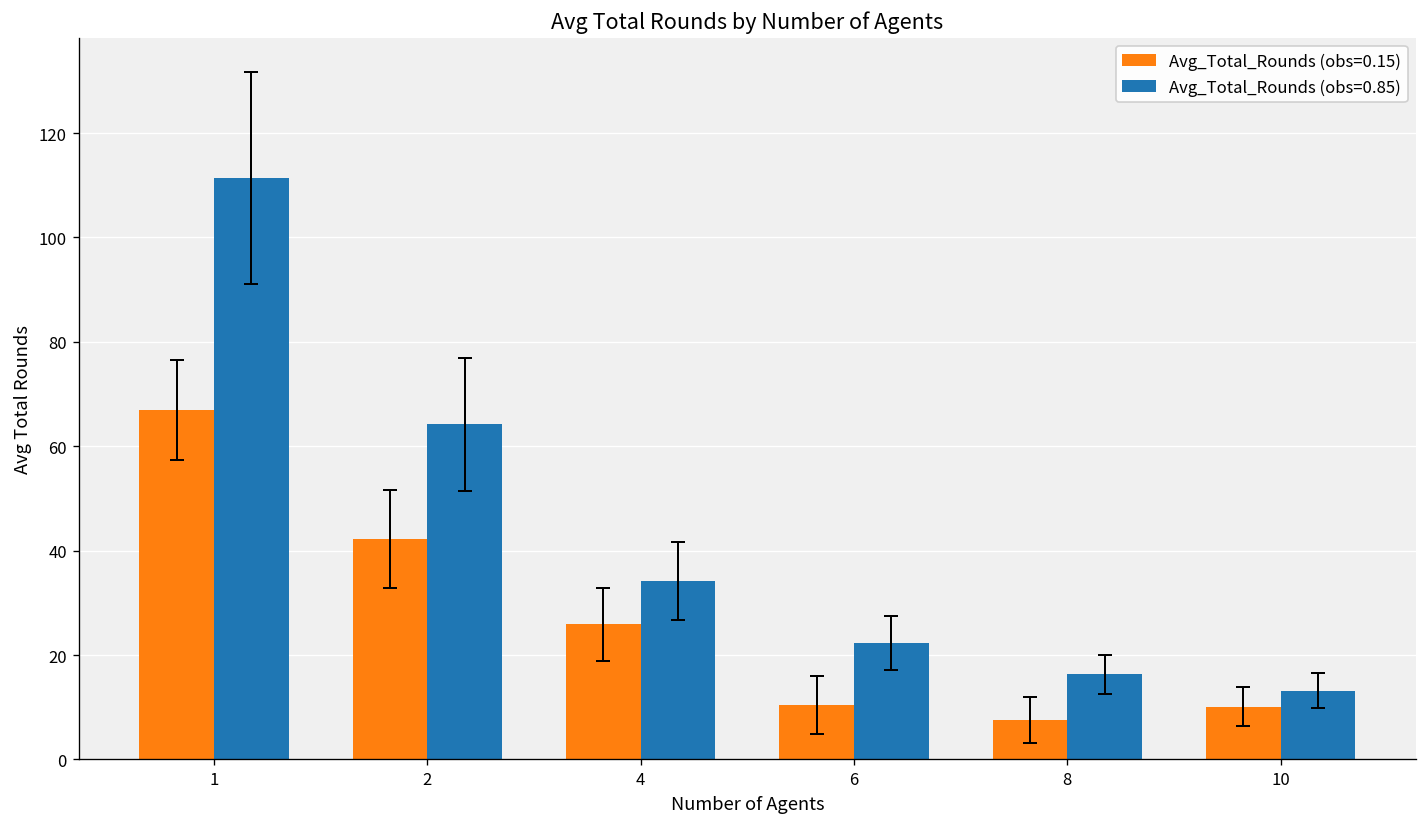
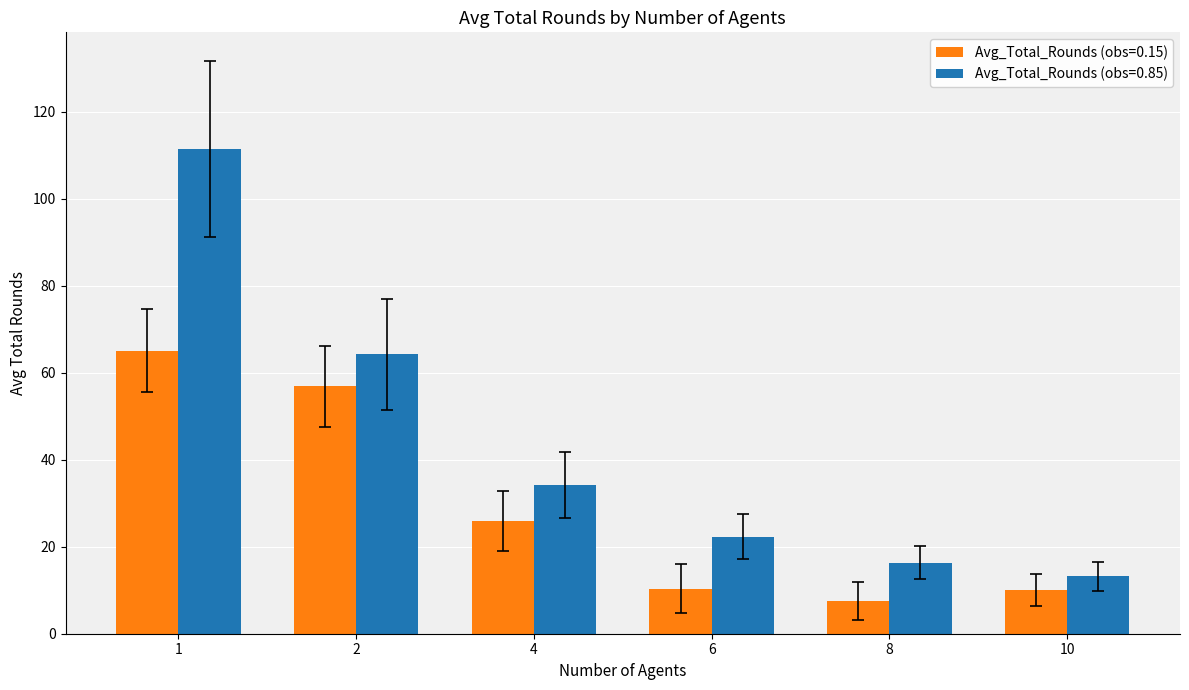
  {
    "Avg_Total_Rounds (obs=0.15)": {
-     "1": 67,
-     "2": 42,
+     "1": 65,
+     "2": 57,
      "4": 26,
      "6": 10,
      "8": 8,
      "10": 10
    }
  }
